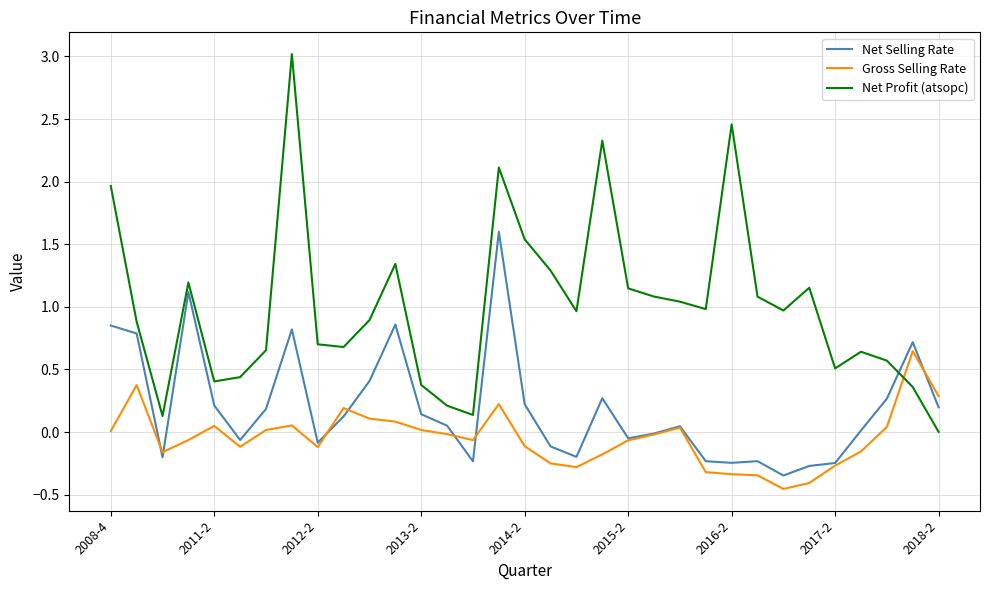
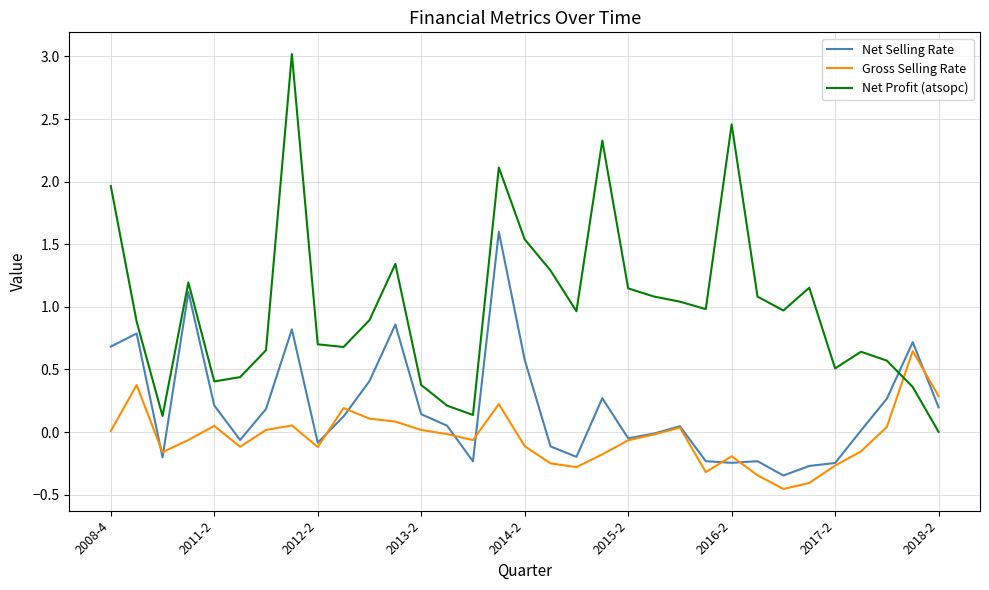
  {
    "Net Selling Rate": {
-     "2008-4": 0.85,
+     "2008-4": 0.68,
      "2011-2": 0.21,
      "2012-2": -0.09,
      "2013-2": 0.14,
-     "2014-2": 0.22,
+     "2014-2": 0.58,
      "2016-2": -0.25,
      "2017-2": -0.25,
      "2018-2": 0.20
    },
    "Gross Selling Rate": {
      "2008-4": 0.01,
      "2011-2": 0.05,
      "2012-2": -0.12,
      "2013-2": 0.02,
      "2014-2": -0.11,
-     "2016-2": -0.34,
+     "2016-2": -0.19,
      "2017-2": -0.27,
      "2018-2": 0.29
    },
    "Net Profit (atsopc)": {
      "2008-4": 1.97,
      "2011-2": 0.40,
      "2012-2": 0.70,
      "2013-2": 0.38,
      "2014-2": 1.54,
      "2015-2": 1.15,
      "2016-2": 2.46,
      "2017-2": 0.51,
      "2018-2": 0.00
    }
  }
